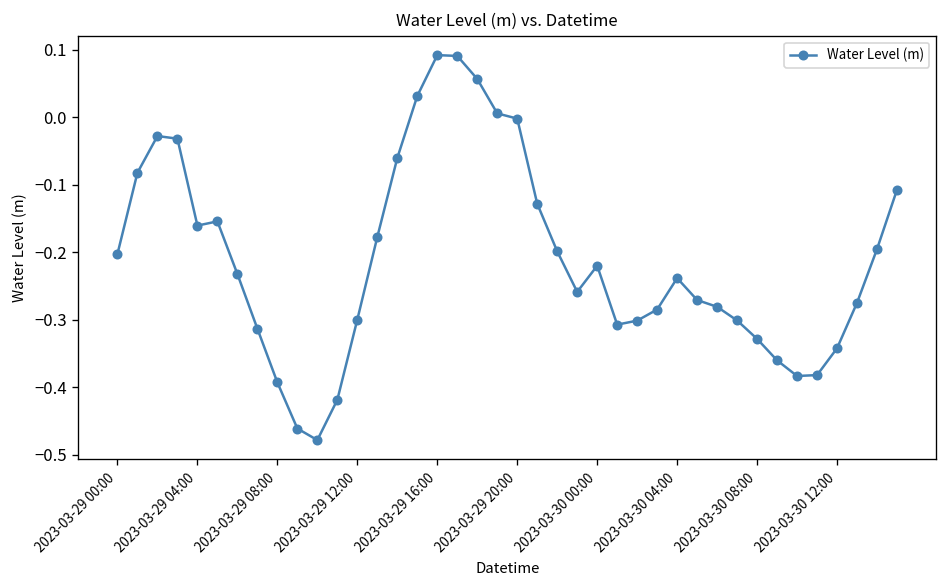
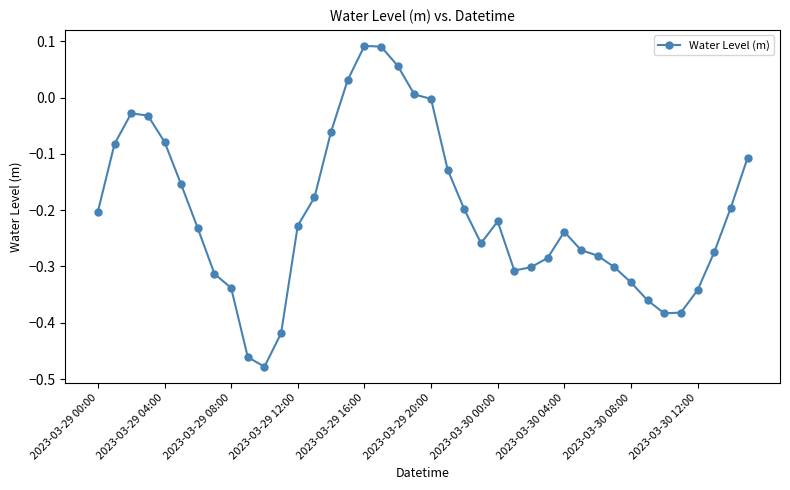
  {
    "2023-03-29 00:00": -0.20,
-   "2023-03-29 04:00": -0.16,
-   "2023-03-29 08:00": -0.39,
-   "2023-03-29 12:00": -0.30,
+   "2023-03-29 04:00": -0.08,
+   "2023-03-29 08:00": -0.34,
+   "2023-03-29 12:00": -0.23,
    "2023-03-29 16:00": 0.09,
    "2023-03-29 20:00": 0.00,
    "2023-03-30 00:00": -0.22,
    "2023-03-30 04:00": -0.24,
    "2023-03-30 08:00": -0.33,
    "2023-03-30 12:00": -0.34
  }
